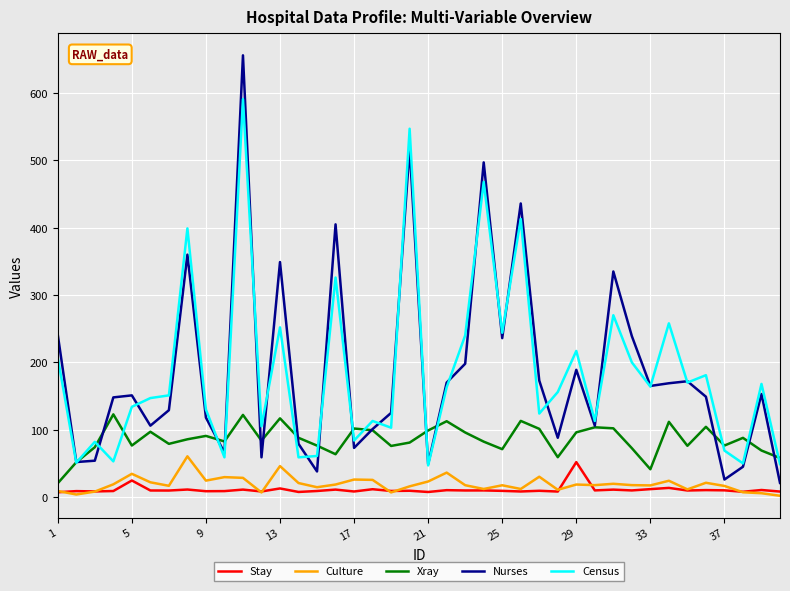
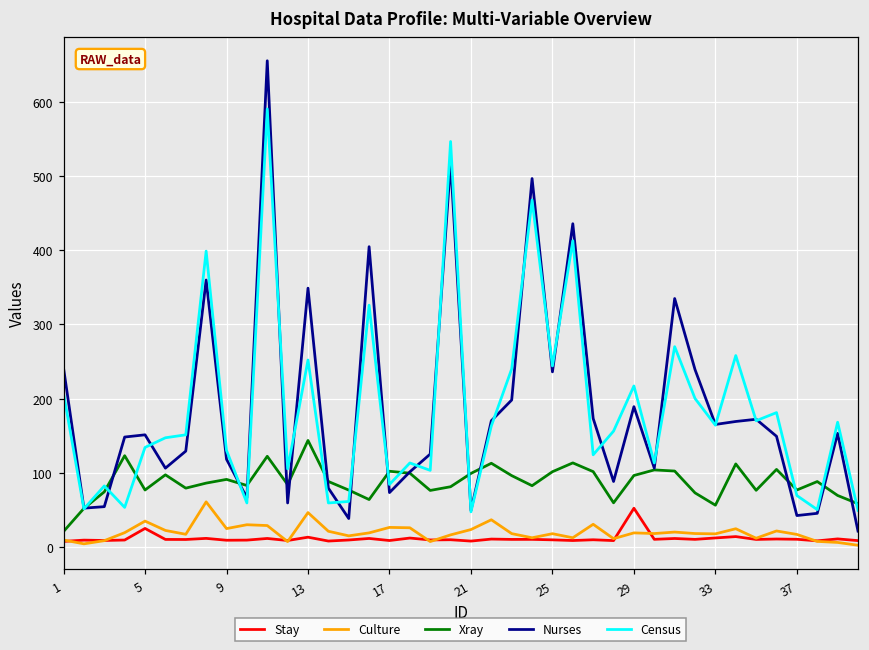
  {
    "Stay": {
      "5": 20,
      "9": 10,
      "13": 10,
      "17": 10,
      "21": 10,
      "25": 10,
      "29": 50,
      "33": 10,
      "37": 10
    },
    "Culture": {
      "5": 30,
      "9": 20,
      "13": 50,
      "17": 30,
      "21": 20,
      "25": 20,
      "29": 20,
      "33": 20,
      "37": 20
    },
    "Xray": {
      "1": 20,
      "5": 80,
      "9": 90,
-     "13": 120,
+     "13": 140,
      "17": 100,
      "21": 100,
-     "25": 70,
+     "25": 100,
      "29": 100,
-     "33": 40,
+     "33": 60,
      "37": 80
    },
    "Nurses": {
      "1": 240,
      "5": 150,
      "9": 120,
      "13": 350,
      "17": 70,
      "25": 240,
      "29": 190,
-     "37": 30
+     "37": 40
    },
    "Census": {
      "1": 210,
      "5": 130,
      "9": 130,
      "13": 250,
      "17": 80,
      "25": 240,
      "29": 220,
      "37": 70
    }
  }
